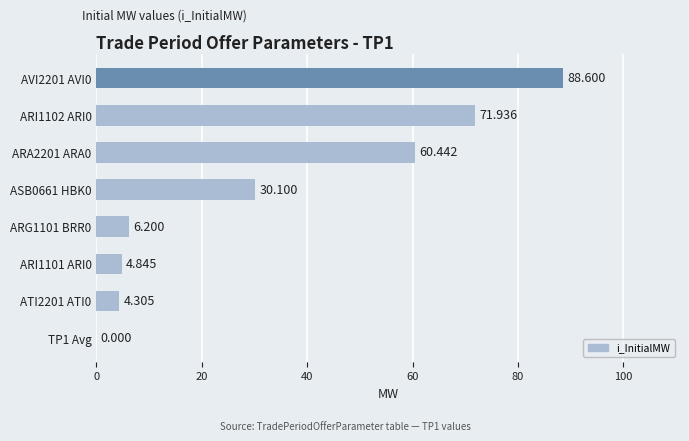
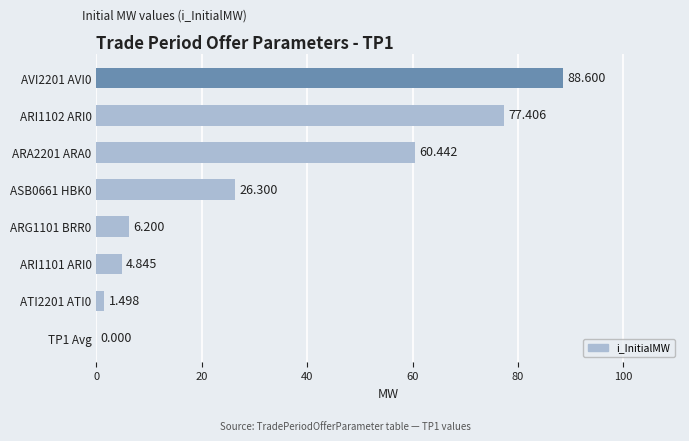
  {
    "AVI2201 AVI0": 88.600,
-   "ARI1102 ARI0": 71.936,
+   "ARI1102 ARI0": 77.406,
    "ARA2201 ARA0": 60.442,
-   "ASB0661 HBK0": 30.100,
+   "ASB0661 HBK0": 26.300,
    "ARG1101 BRR0": 6.200,
    "ARI1101 ARI0": 4.845,
-   "ATI2201 ATI0": 4.305,
+   "ATI2201 ATI0": 1.498,
    "TP1 Avg": 0.000
  }
